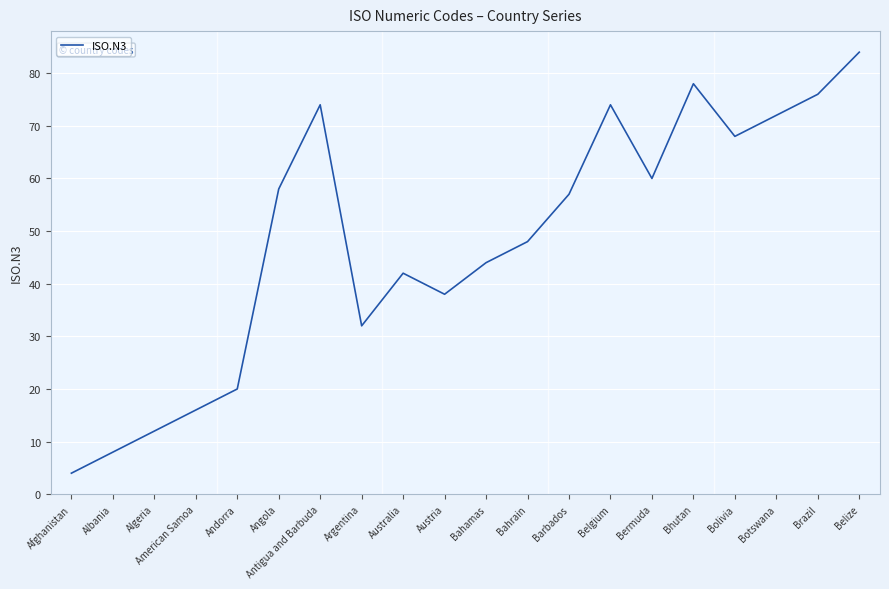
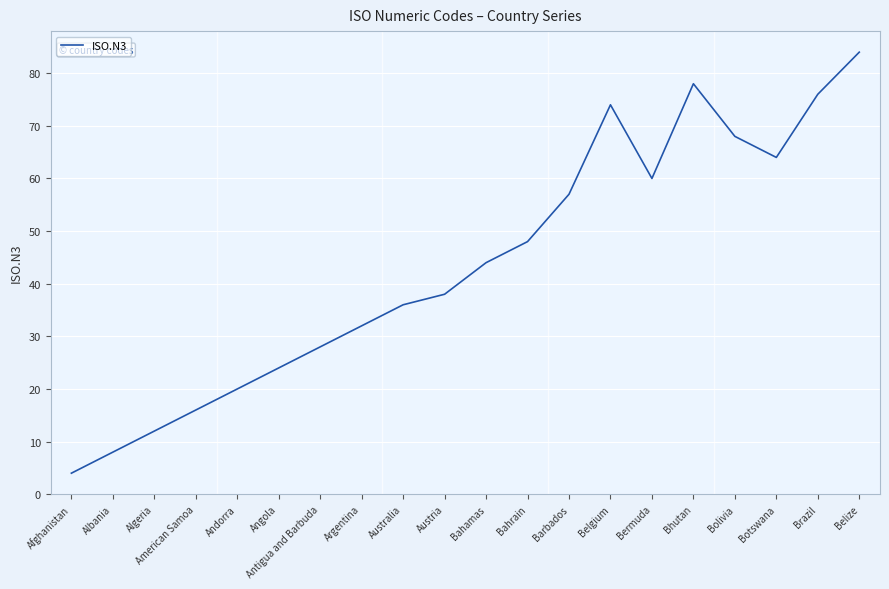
  {
    "Afghanistan": 4,
    "Albania": 8,
    "Algeria": 12,
    "American Samoa": 16,
    "Andorra": 20,
-   "Angola": 58,
-   "Antigua and Barbuda": 74,
+   "Angola": 24,
+   "Antigua and Barbuda": 28,
    "Argentina": 32,
-   "Australia": 42,
+   "Australia": 36,
    "Austria": 38,
    "Bahamas": 44,
    "Bahrain": 48,
    "Barbados": 57,
    "Belgium": 74,
    "Bermuda": 60,
    "Bhutan": 78,
    "Bolivia": 68,
-   "Botswana": 72,
+   "Botswana": 64,
    "Brazil": 76,
    "Belize": 84
  }
